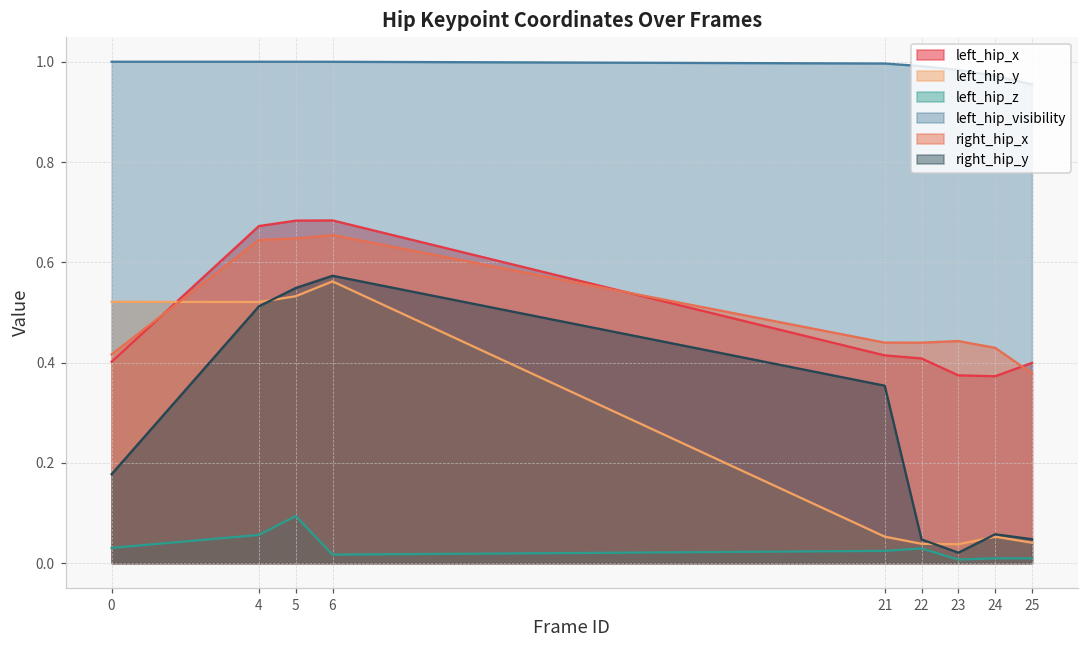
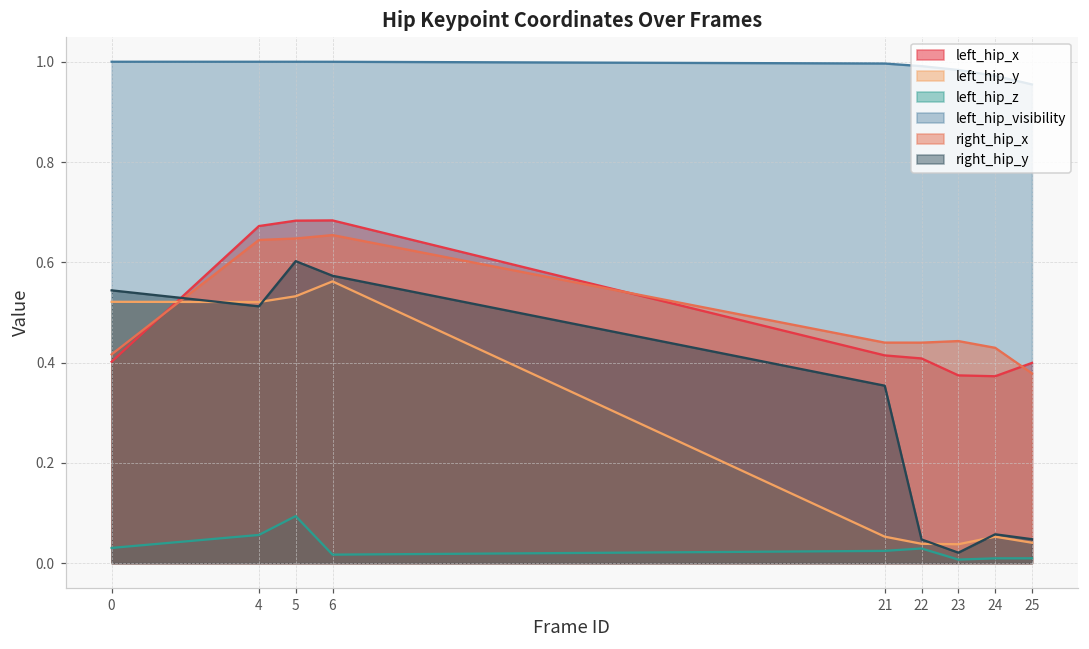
  {
    "right_hip_y": {
-     "0": 0.18,
+     "0": 0.54,
      "4": 0.51,
-     "5": 0.55,
+     "5": 0.60,
      "6": 0.57,
      "21": 0.35,
      "22": 0.05,
      "23": 0.02,
      "25": 0.05
    }
  }
